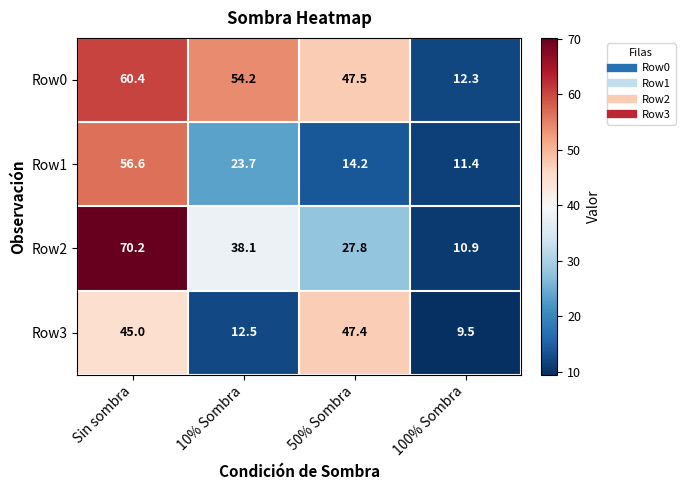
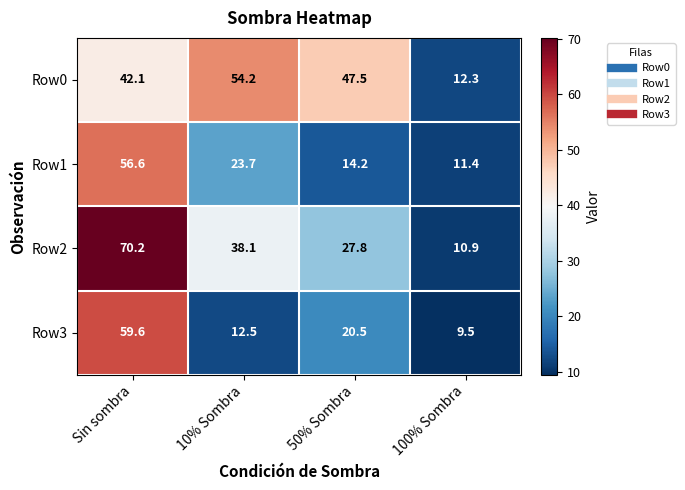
  {
    "Row0": {
-     "Sin sombra": 60.4,
+     "Sin sombra": 42.1,
      "10% Sombra": 54.2,
      "50% Sombra": 47.5,
      "100% Sombra": 12.3
    },
    "Row1": {
      "Sin sombra": 56.6,
      "10% Sombra": 23.7,
      "50% Sombra": 14.2,
      "100% Sombra": 11.4
    },
    "Row2": {
      "Sin sombra": 70.2,
      "10% Sombra": 38.1,
      "50% Sombra": 27.8,
      "100% Sombra": 10.9
    },
    "Row3": {
-     "Sin sombra": 45.0,
+     "Sin sombra": 59.6,
      "10% Sombra": 12.5,
-     "50% Sombra": 47.4,
+     "50% Sombra": 20.5,
      "100% Sombra": 9.5
    }
  }
